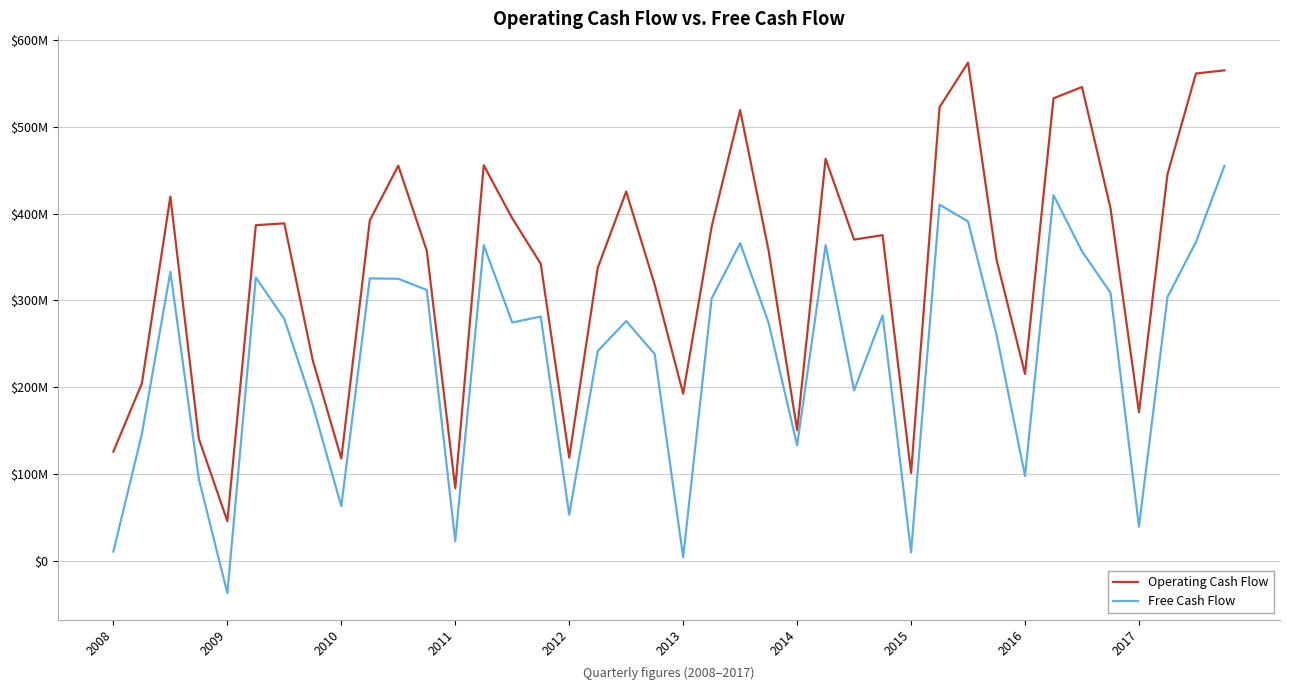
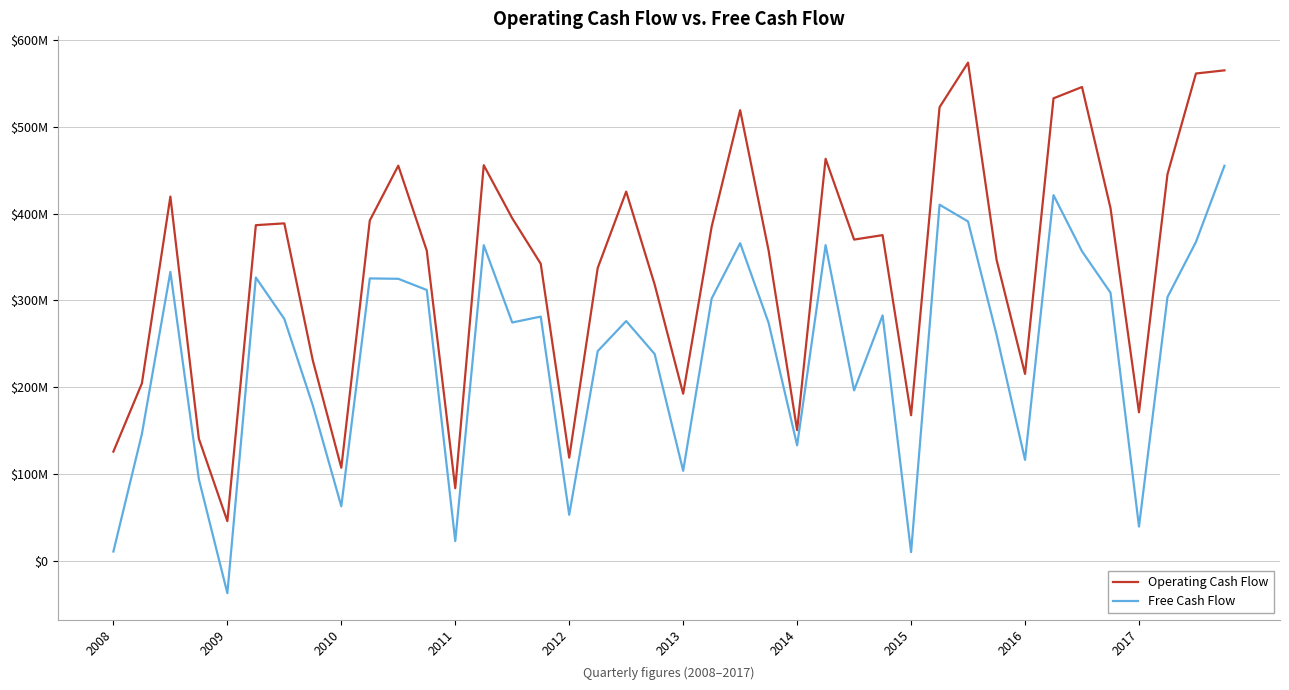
  {
    "Operating Cash Flow": {
      "2008": "$130000000",
      "2009": "$50000000",
-     "2010": "$120000000",
+     "2010": "$110000000",
      "2011": "$80000000",
      "2012": "$120000000",
      "2013": "$190000000",
      "2014": "$150000000",
-     "2015": "$100000000",
+     "2015": "$170000000",
      "2016": "$220000000",
      "2017": "$170000000"
    },
    "Free Cash Flow": {
      "2008": "$10000000",
      "2009": "$-40000000",
      "2010": "$60000000",
      "2011": "$20000000",
      "2012": "$50000000",
-     "2013": "$0",
+     "2013": "$100000000",
      "2014": "$130000000",
      "2015": "$10000000",
-     "2016": "$100000000",
+     "2016": "$120000000",
      "2017": "$40000000"
    }
  }
